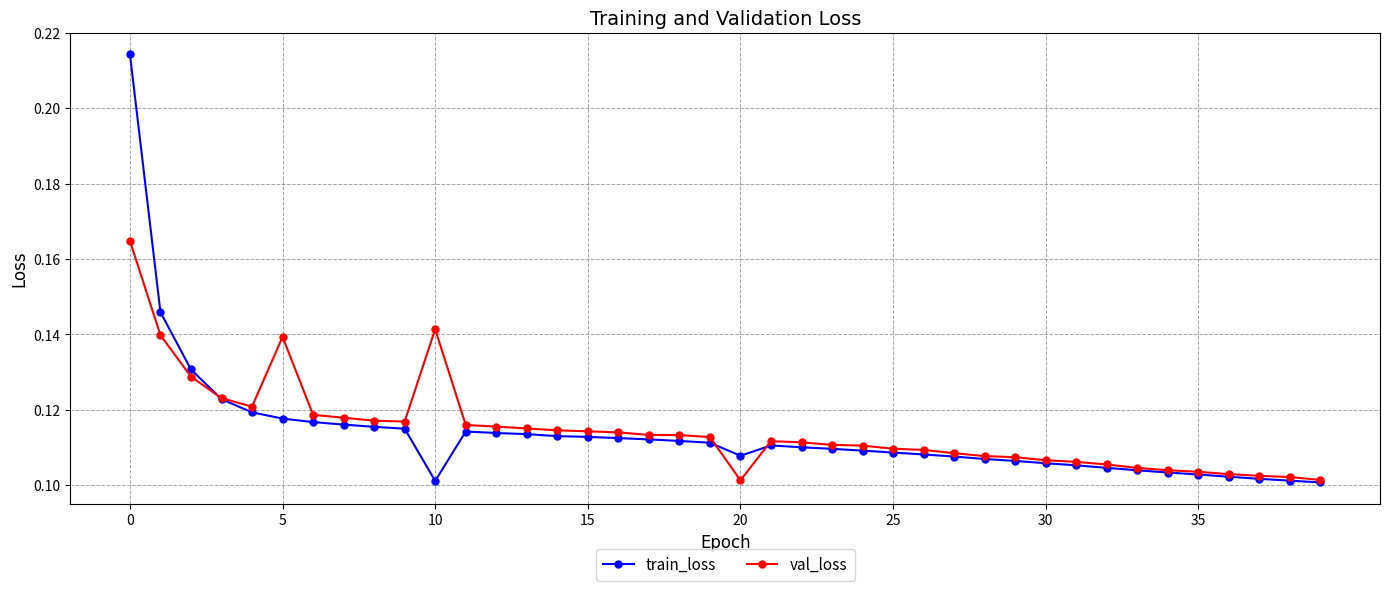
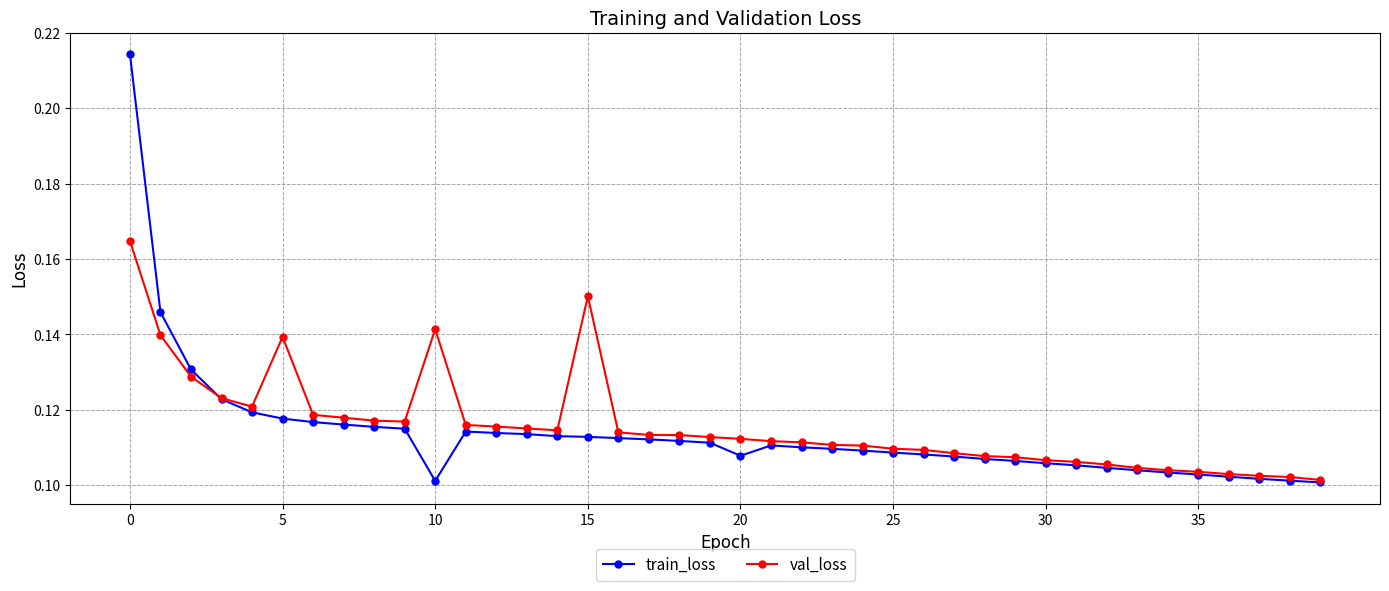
  {
    "train_loss": {
      "0": 0.214,
      "5": 0.118,
      "10": 0.101,
      "15": 0.113,
      "20": 0.108,
      "25": 0.109,
      "30": 0.106,
      "35": 0.103
    },
    "val_loss": {
      "0": 0.165,
      "5": 0.139,
      "10": 0.141,
-     "15": 0.114,
-     "20": 0.101,
+     "15": 0.150,
+     "20": 0.112,
      "25": 0.110,
      "30": 0.107,
      "35": 0.104
    }
  }
